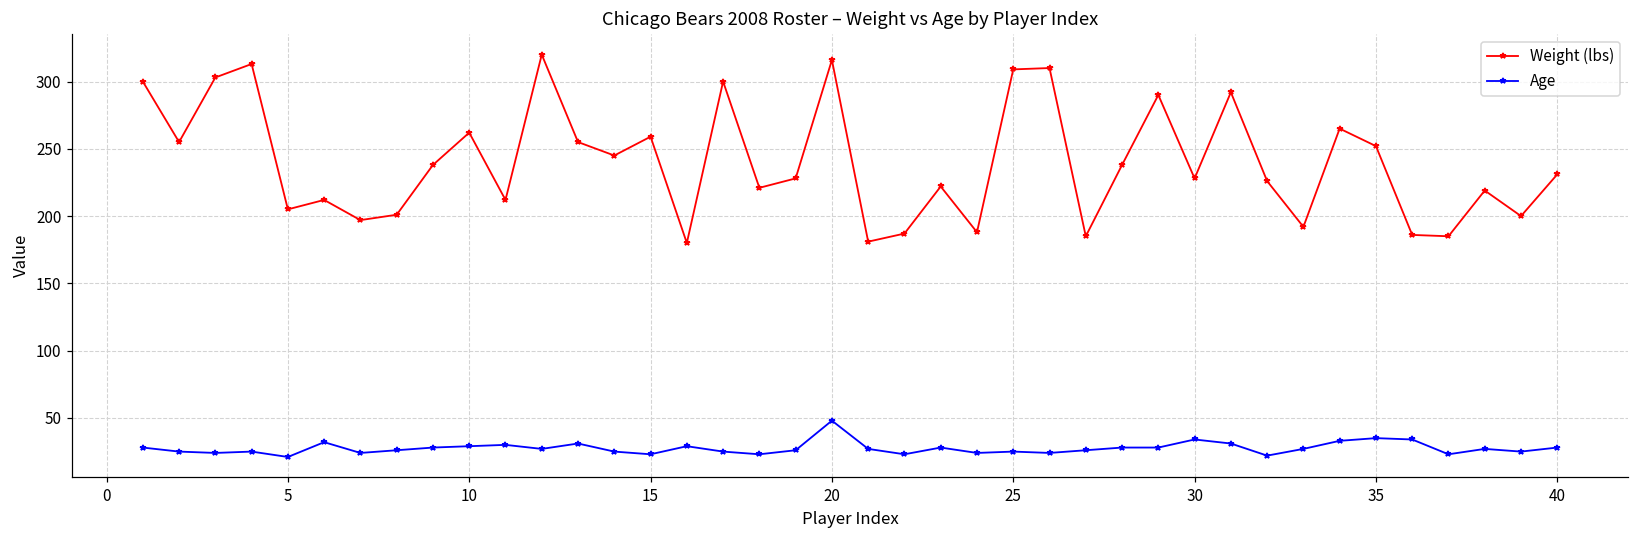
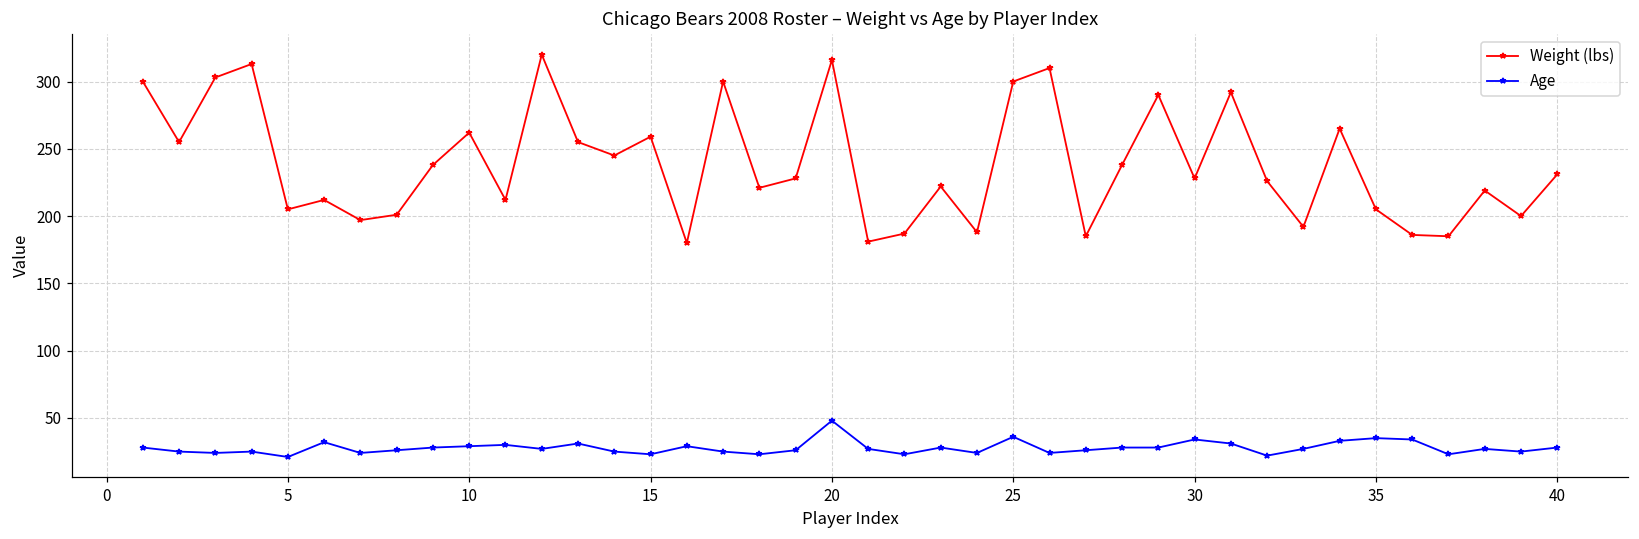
  {
    "Weight (lbs)": {
      "5": 205,
      "10": 262,
      "15": 259,
      "20": 316,
-     "25": 309,
+     "25": 300,
      "30": 228,
-     "35": 252,
+     "35": 205,
      "40": 231
    },
    "Age": {
      "5": 21,
      "10": 29,
      "15": 23,
      "20": 48,
-     "25": 25,
+     "25": 36,
      "30": 34,
      "35": 35,
      "40": 28
    }
  }
